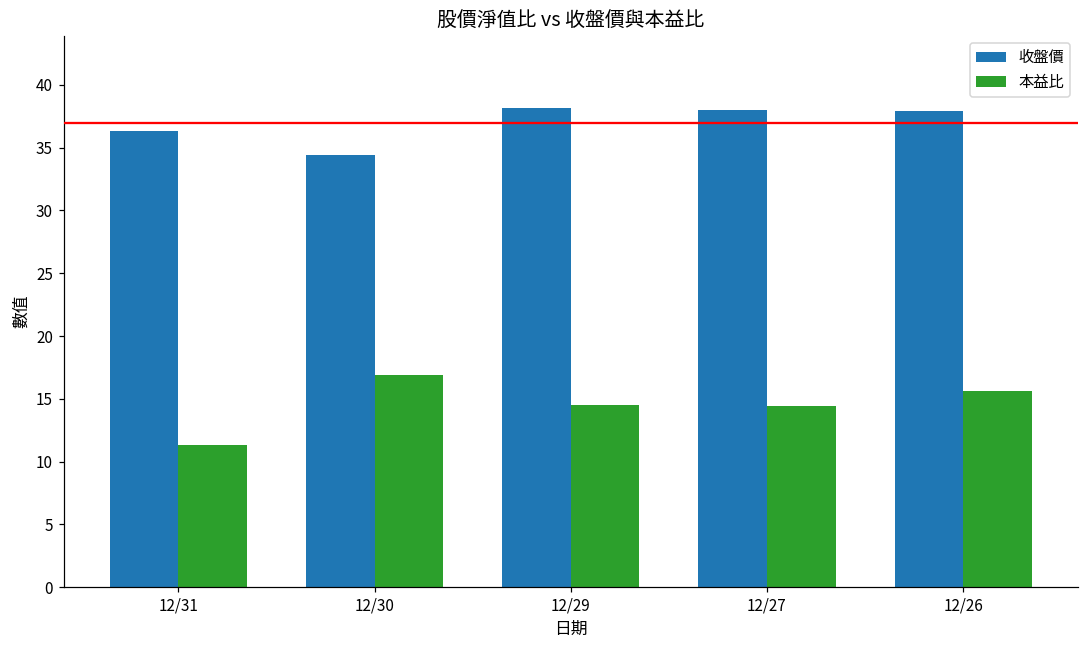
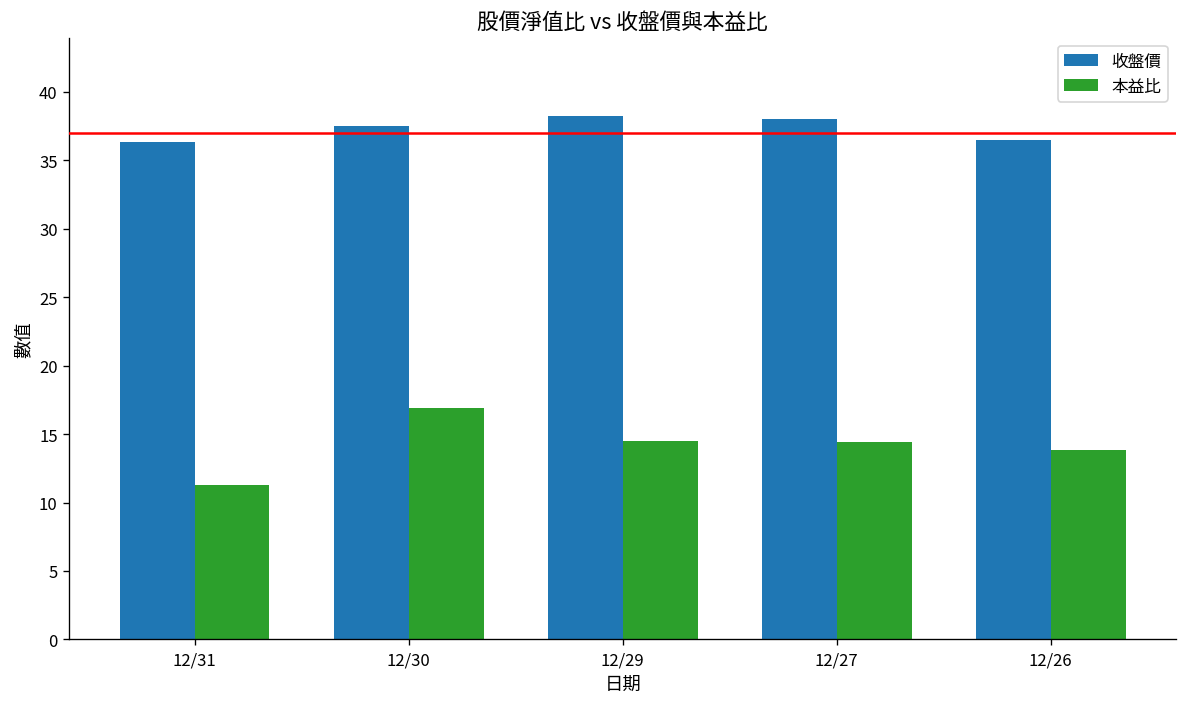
  {
    "收盤價": {
      "12/31": 36.3,
-     "12/30": 34.4,
+     "12/30": 37.5,
      "12/29": 38.2,
      "12/27": 38.0,
-     "12/26": 37.9
+     "12/26": 36.5
    },
    "本益比": {
      "12/31": 11.3,
      "12/30": 16.9,
      "12/29": 14.5,
      "12/27": 14.4,
-     "12/26": 15.6
+     "12/26": 13.8
    }
  }
